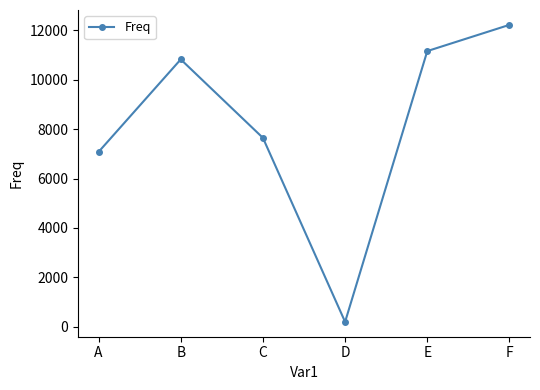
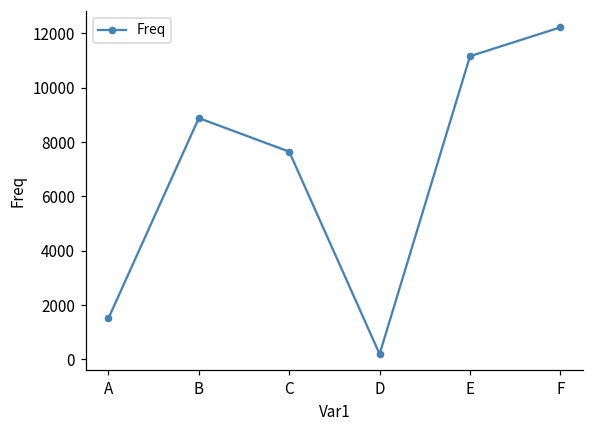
  {
-   "A": 7100,
-   "B": 10800,
+   "A": 1500,
+   "B": 8900,
    "C": 7600,
    "D": 200,
    "E": 11200,
    "F": 12200
  }
